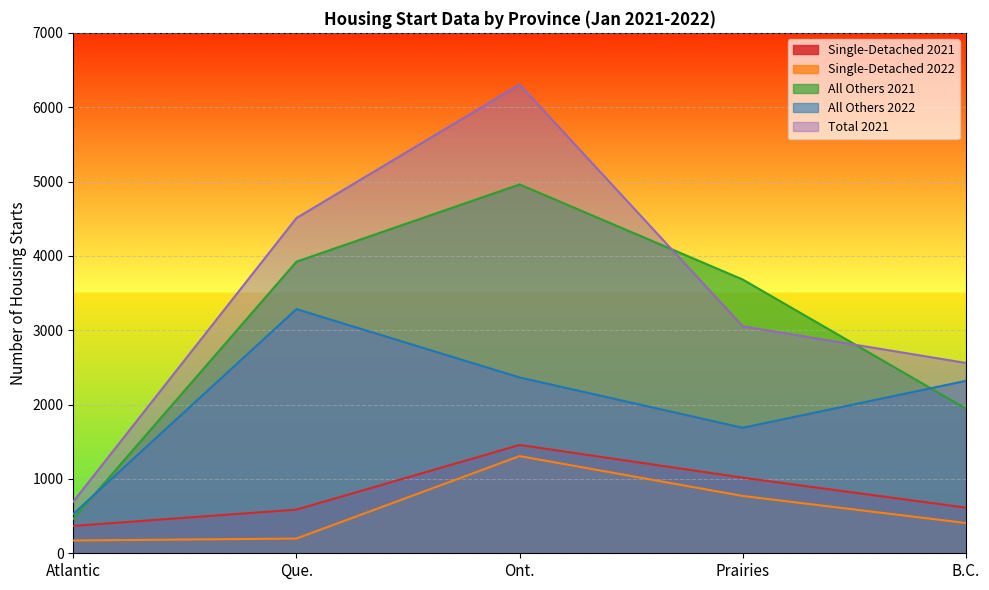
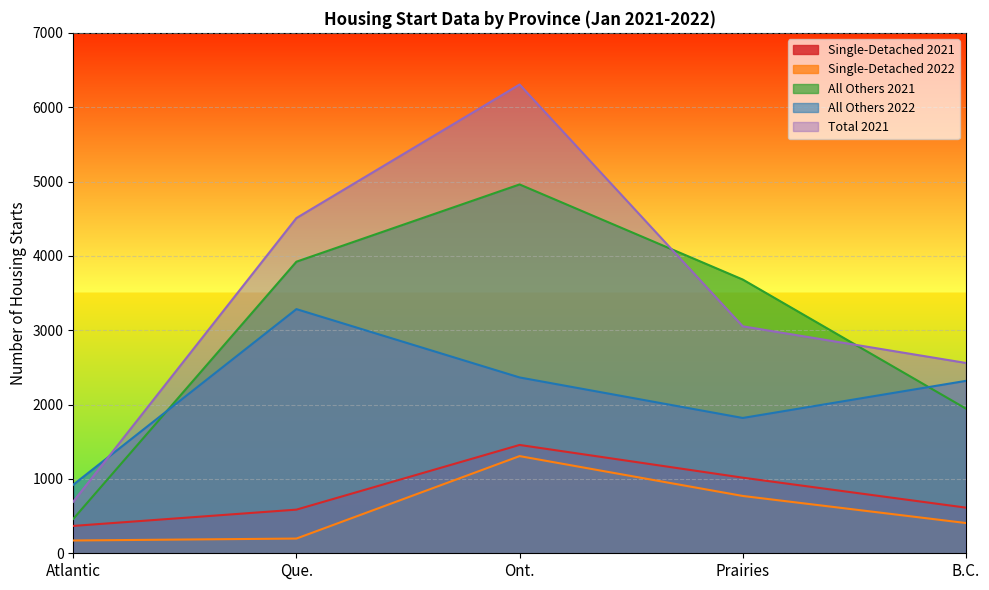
  {
    "Single-Detached 2021": {
      "Atlantic": 400,
      "Que.": 600,
      "Ont.": 1500,
      "Prairies": 1000,
      "B.C.": 600
    },
    "Single-Detached 2022": {
      "Atlantic": 200,
      "Que.": 200,
      "Ont.": 1300,
      "Prairies": 800,
      "B.C.": 400
    },
    "All Others 2021": {
      "Atlantic": 500,
      "Que.": 3900,
      "Ont.": 5000,
      "Prairies": 3700,
      "B.C.": 1900
    },
    "All Others 2022": {
-     "Atlantic": 500,
+     "Atlantic": 900,
      "Que.": 3300,
      "Ont.": 2400,
-     "Prairies": 1700,
+     "Prairies": 1800,
      "B.C.": 2300
    },
    "Total 2021": {
      "Atlantic": 700,
      "Que.": 4500,
      "Ont.": 6300,
      "Prairies": 3100,
      "B.C.": 2600
    }
  }
